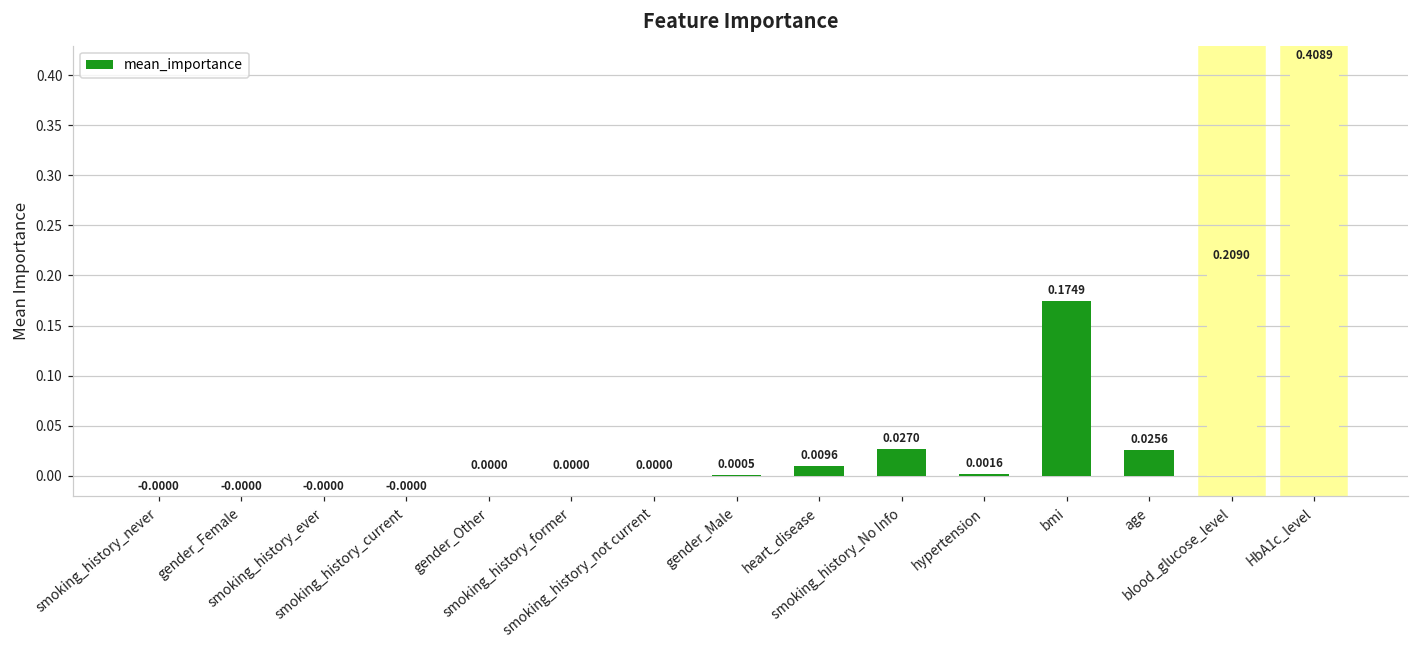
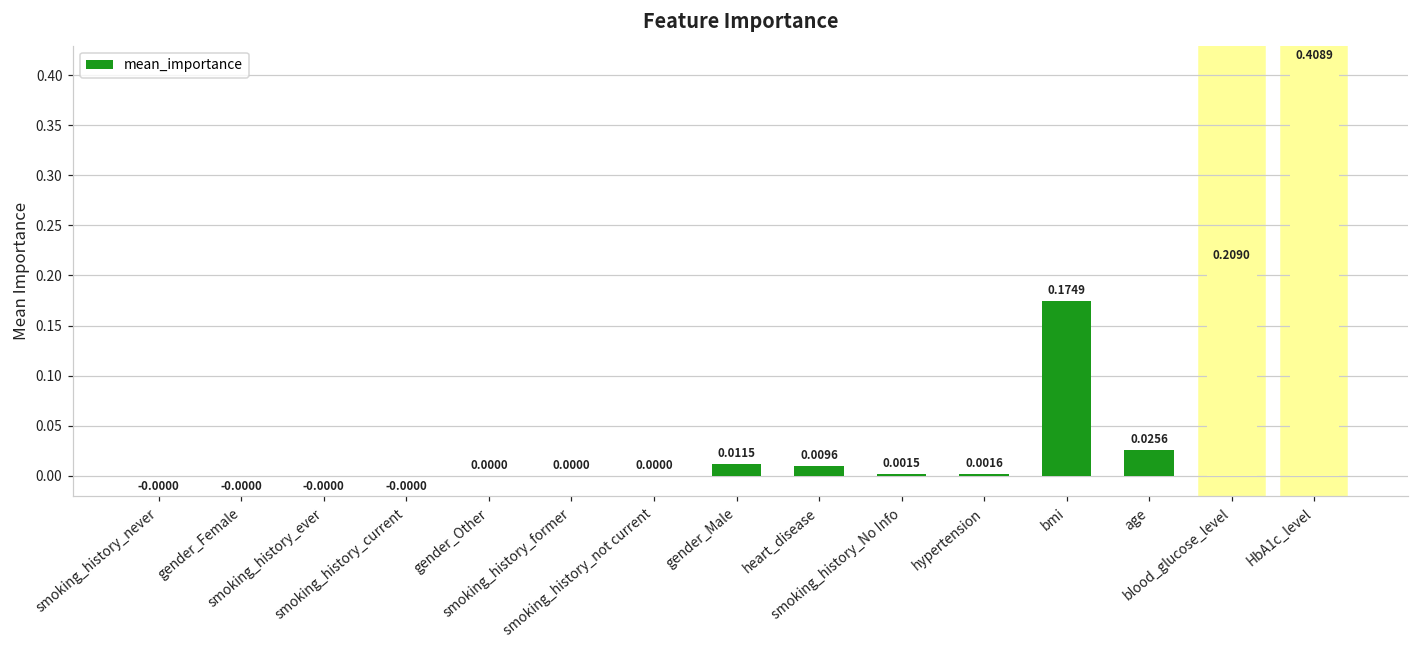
  {
    "smoking_history_never": -0.0000,
    "gender_Female": -0.0000,
    "smoking_history_ever": -0.0000,
    "smoking_history_current": -0.0000,
    "gender_Other": 0.0000,
    "smoking_history_former": 0.0000,
    "smoking_history_not current": 0.0000,
-   "gender_Male": 0.0005,
+   "gender_Male": 0.0115,
    "heart_disease": 0.0096,
-   "smoking_history_No Info": 0.0270,
+   "smoking_history_No Info": 0.0015,
    "hypertension": 0.0016,
    "bmi": 0.1749,
    "age": 0.0256,
    "blood_glucose_level": 0.2090,
    "HbA1c_level": 0.4089
  }
